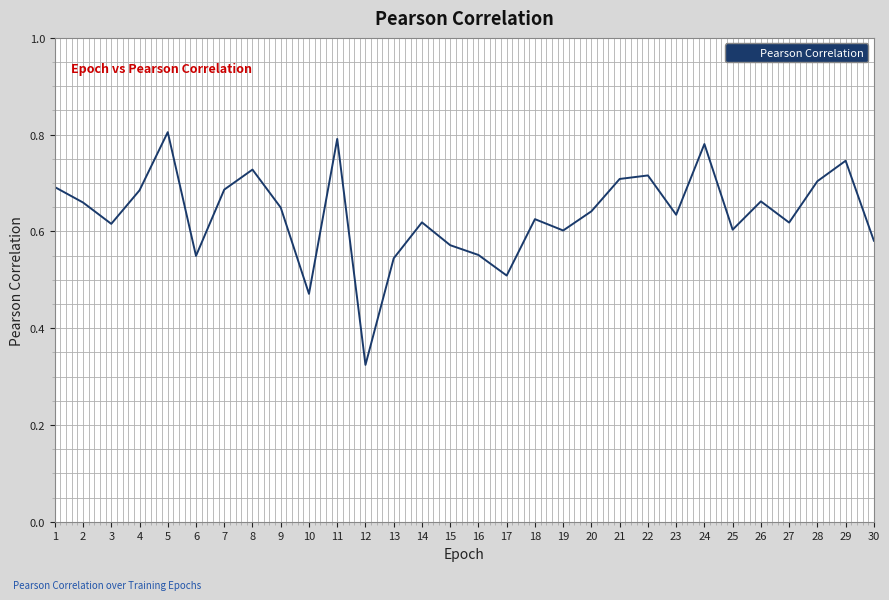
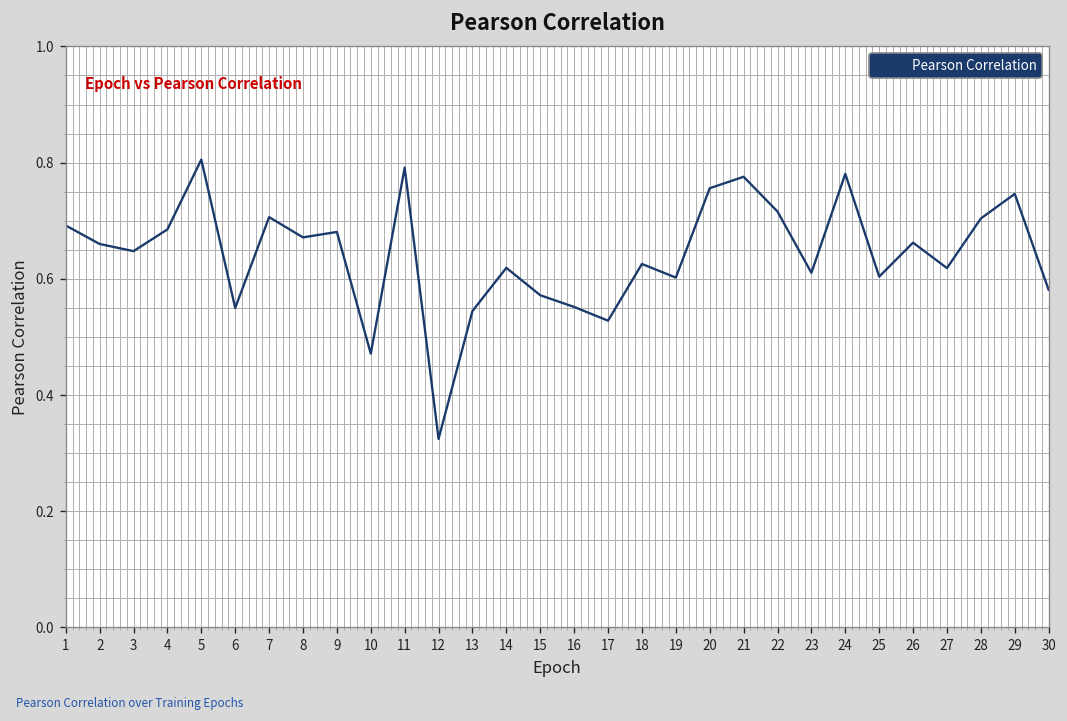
  {
    "1": 0.69,
    "2": 0.66,
-   "3": 0.62,
+   "3": 0.65,
    "4": 0.68,
    "5": 0.81,
    "6": 0.55,
-   "7": 0.69,
-   "8": 0.73,
-   "9": 0.65,
+   "7": 0.71,
+   "8": 0.67,
+   "9": 0.68,
    "10": 0.47,
    "11": 0.79,
    "12": 0.32,
    "13": 0.54,
    "14": 0.62,
    "15": 0.57,
    "16": 0.55,
-   "17": 0.51,
+   "17": 0.53,
    "18": 0.63,
    "19": 0.60,
-   "20": 0.64,
-   "21": 0.71,
+   "20": 0.76,
+   "21": 0.78,
    "22": 0.72,
-   "23": 0.63,
+   "23": 0.61,
    "24": 0.78,
    "25": 0.60,
    "26": 0.66,
    "27": 0.62,
    "28": 0.70,
    "29": 0.75,
    "30": 0.58
  }
